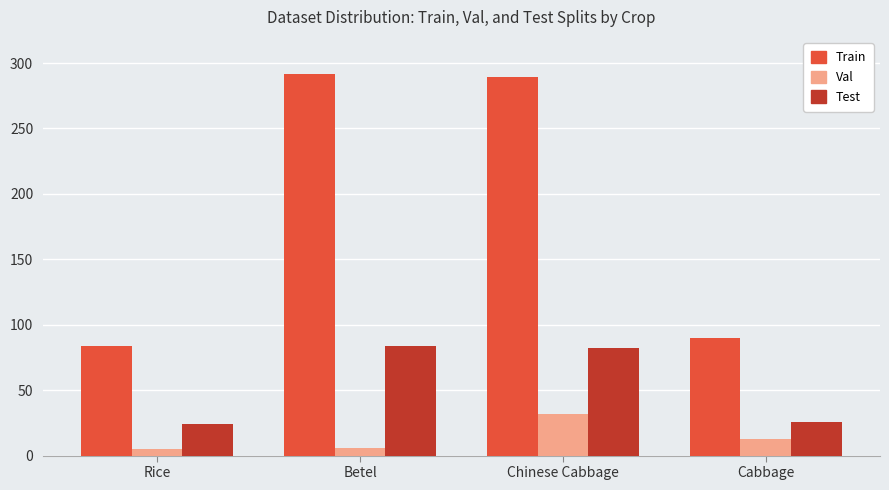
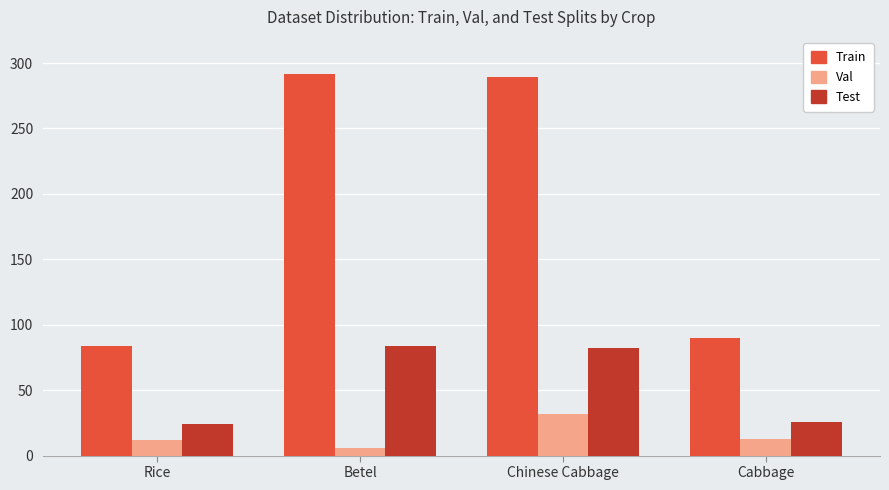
  {
    "Val": {
-     "Rice": 5,
+     "Rice": 12,
      "Betel": 6,
      "Chinese Cabbage": 32,
      "Cabbage": 13
    }
  }
